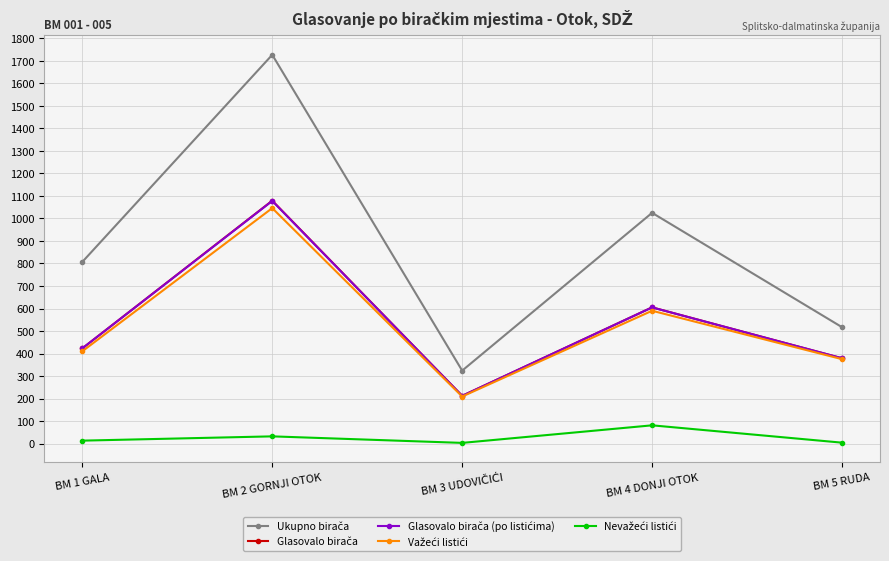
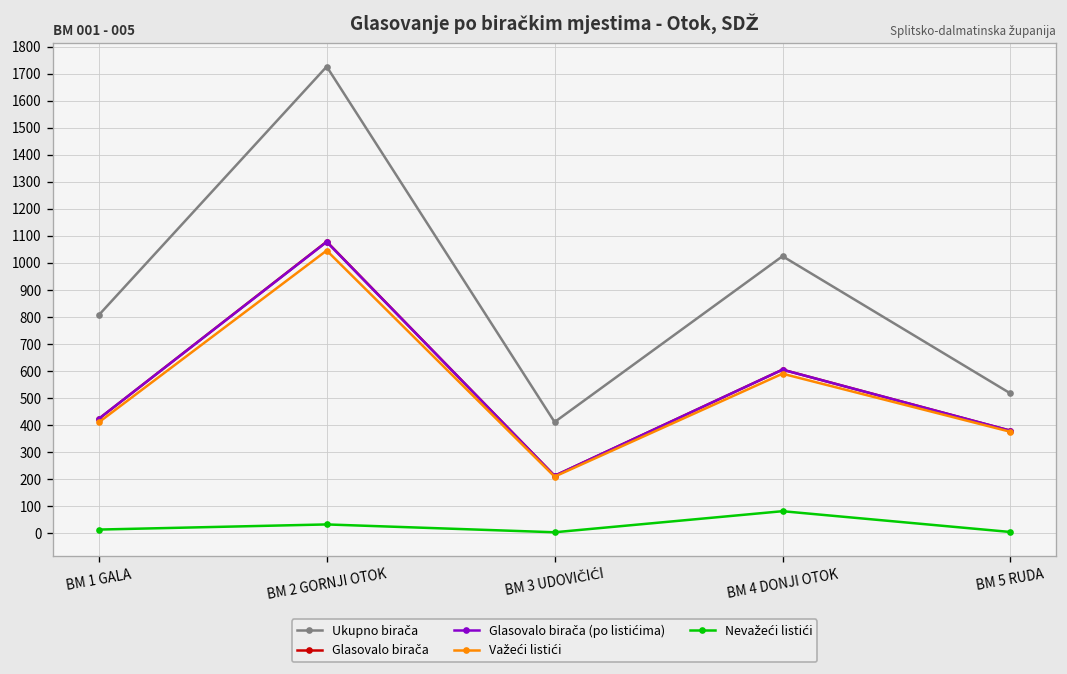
  {
    "Ukupno birača": {
      "BM 1 GALA": 810,
      "BM 2 GORNJI OTOK": 1730,
-     "BM 3 UDOVIČIĆI": 320,
+     "BM 3 UDOVIČIĆI": 410,
      "BM 4 DONJI OTOK": 1030,
      "BM 5 RUDA": 520
    },
    "Važeći listići": {
      "BM 1 GALA": 410,
      "BM 2 GORNJI OTOK": 1050,
      "BM 4 DONJI OTOK": 590
    },
    "Nevažeći listići": {
      "BM 1 GALA": 10,
      "BM 2 GORNJI OTOK": 30,
      "BM 3 UDOVIČIĆI": 0,
      "BM 4 DONJI OTOK": 80,
      "BM 5 RUDA": 0
    }
  }
